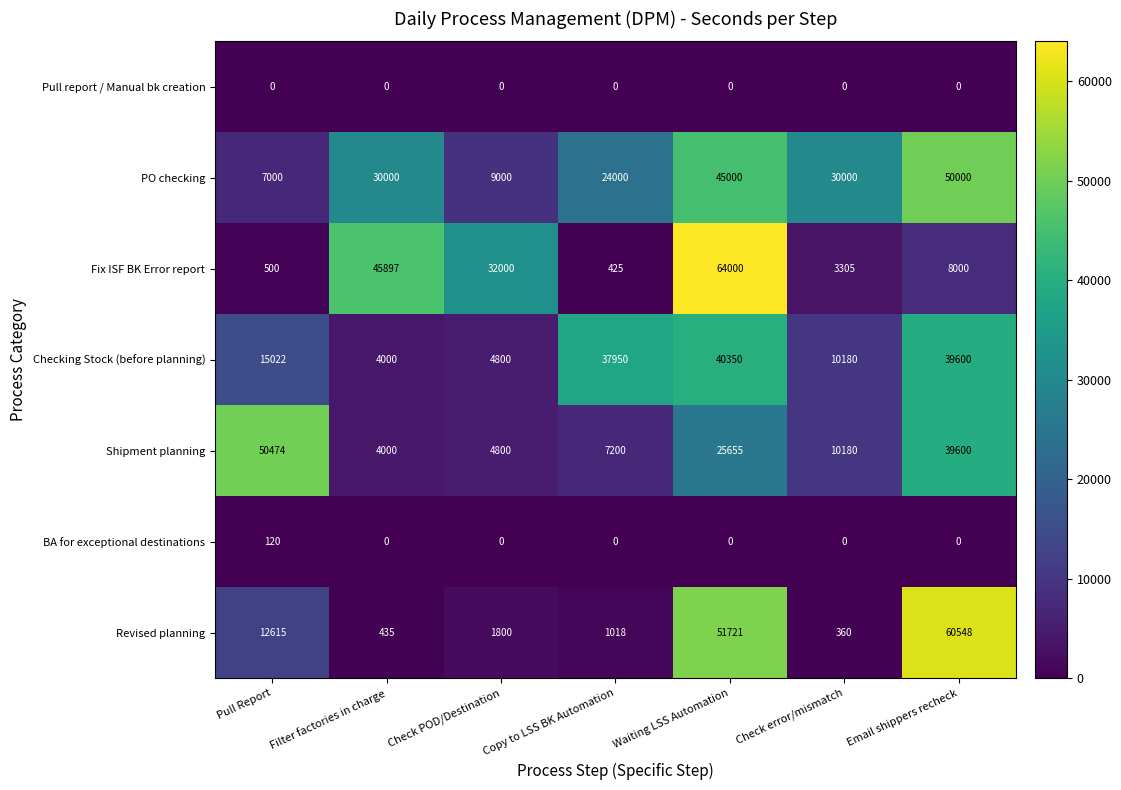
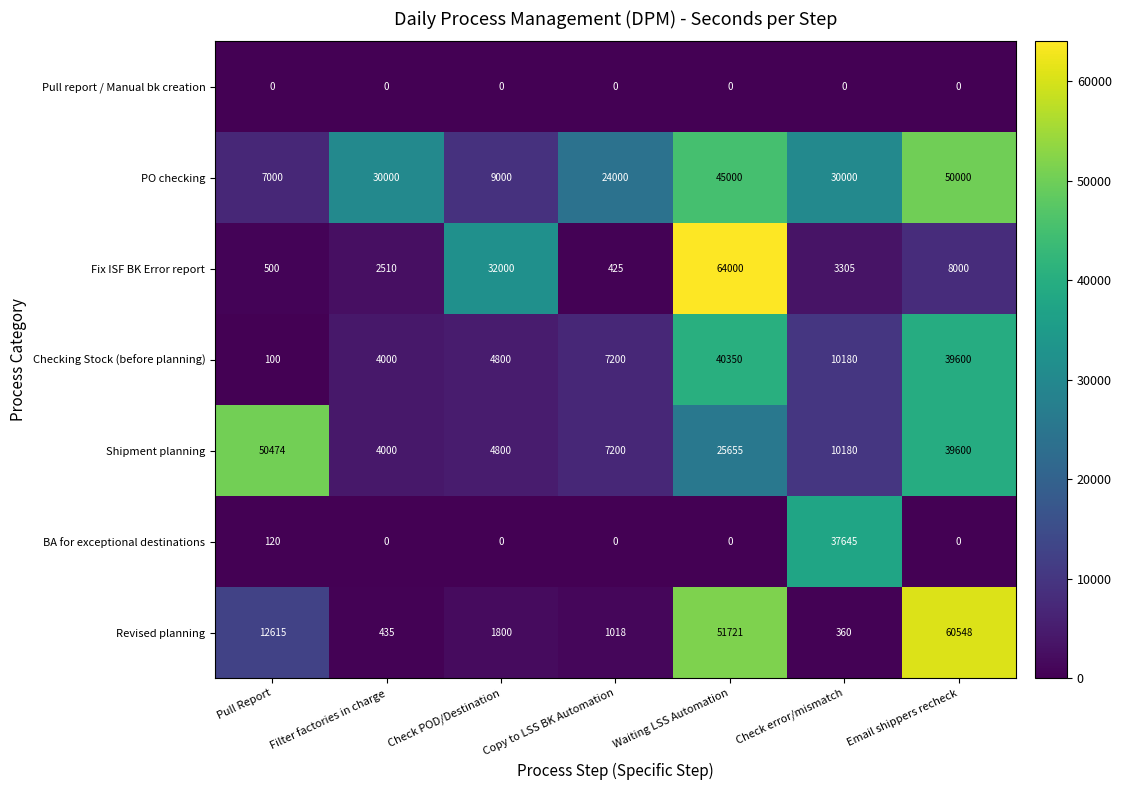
  {
    "Pull report / Manual bk creation": {
      "Pull Report": 0,
      "Filter factories in charge": 0,
      "Check POD/Destination": 0,
      "Copy to LSS BK Automation": 0,
      "Waiting LSS Automation": 0,
      "Check error/mismatch": 0,
      "Email shippers recheck": 0
    },
    "PO checking": {
      "Pull Report": 7000,
      "Filter factories in charge": 30000,
      "Check POD/Destination": 9000,
      "Copy to LSS BK Automation": 24000,
      "Waiting LSS Automation": 45000,
      "Check error/mismatch": 30000,
      "Email shippers recheck": 50000
    },
    "Fix ISF BK Error report": {
      "Pull Report": 500,
-     "Filter factories in charge": 45897,
+     "Filter factories in charge": 2510,
      "Check POD/Destination": 32000,
      "Copy to LSS BK Automation": 425,
      "Waiting LSS Automation": 64000,
      "Check error/mismatch": 3305,
      "Email shippers recheck": 8000
    },
    "Checking Stock (before planning)": {
-     "Pull Report": 15022,
+     "Pull Report": 100,
      "Filter factories in charge": 4000,
      "Check POD/Destination": 4800,
-     "Copy to LSS BK Automation": 37950,
+     "Copy to LSS BK Automation": 7200,
      "Waiting LSS Automation": 40350,
      "Check error/mismatch": 10180,
      "Email shippers recheck": 39600
    },
    "Shipment planning": {
      "Pull Report": 50474,
      "Filter factories in charge": 4000,
      "Check POD/Destination": 4800,
      "Copy to LSS BK Automation": 7200,
      "Waiting LSS Automation": 25655,
      "Check error/mismatch": 10180,
      "Email shippers recheck": 39600
    },
    "BA for exceptional destinations": {
      "Pull Report": 120,
      "Filter factories in charge": 0,
      "Check POD/Destination": 0,
      "Copy to LSS BK Automation": 0,
      "Waiting LSS Automation": 0,
-     "Check error/mismatch": 0,
+     "Check error/mismatch": 37645,
      "Email shippers recheck": 0
    },
    "Revised planning": {
      "Pull Report": 12615,
      "Filter factories in charge": 435,
      "Check POD/Destination": 1800,
      "Copy to LSS BK Automation": 1018,
      "Waiting LSS Automation": 51721,
      "Check error/mismatch": 360,
      "Email shippers recheck": 60548
    }
  }
